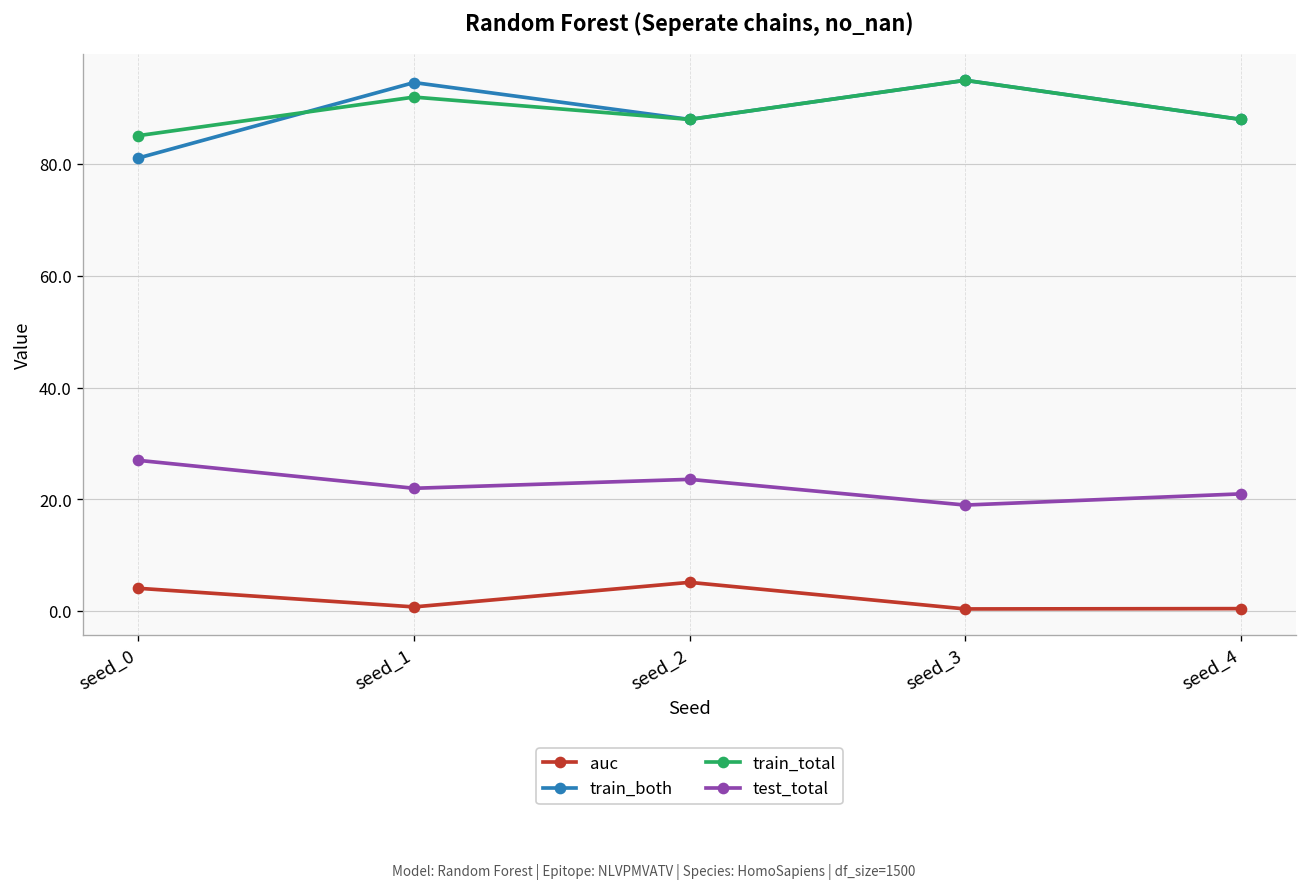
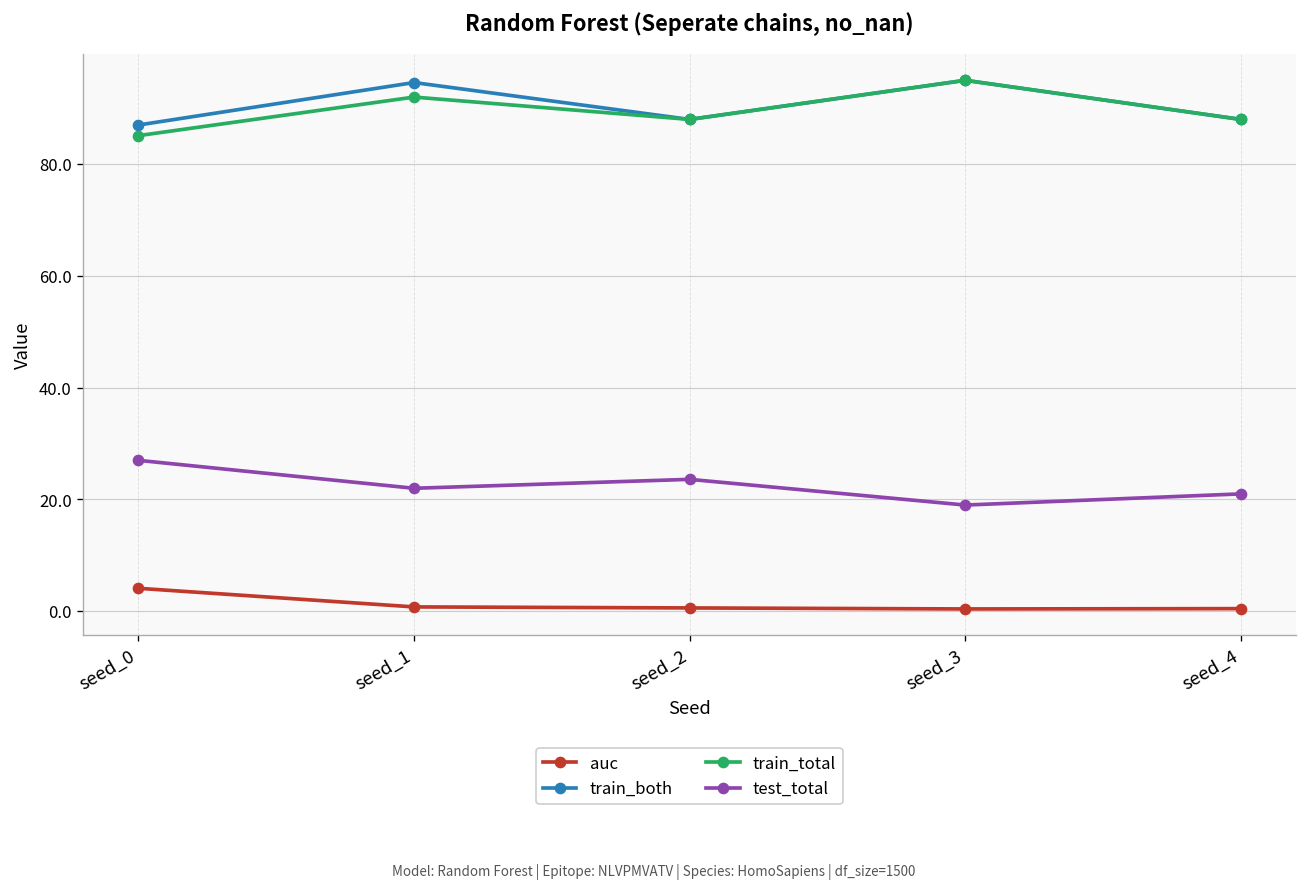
  {
    "auc": {
      "seed_0": 4,
      "seed_1": 1,
-     "seed_2": 5,
+     "seed_2": 1,
      "seed_3": 0,
      "seed_4": 0
    },
    "train_both": {
-     "seed_0": 81,
+     "seed_0": 87,
      "seed_1": 95
    },
    "train_total": {
      "seed_0": 85,
      "seed_1": 92
    },
    "test_total": {
      "seed_0": 27,
      "seed_1": 22,
      "seed_2": 24,
      "seed_3": 19,
      "seed_4": 21
    }
  }
